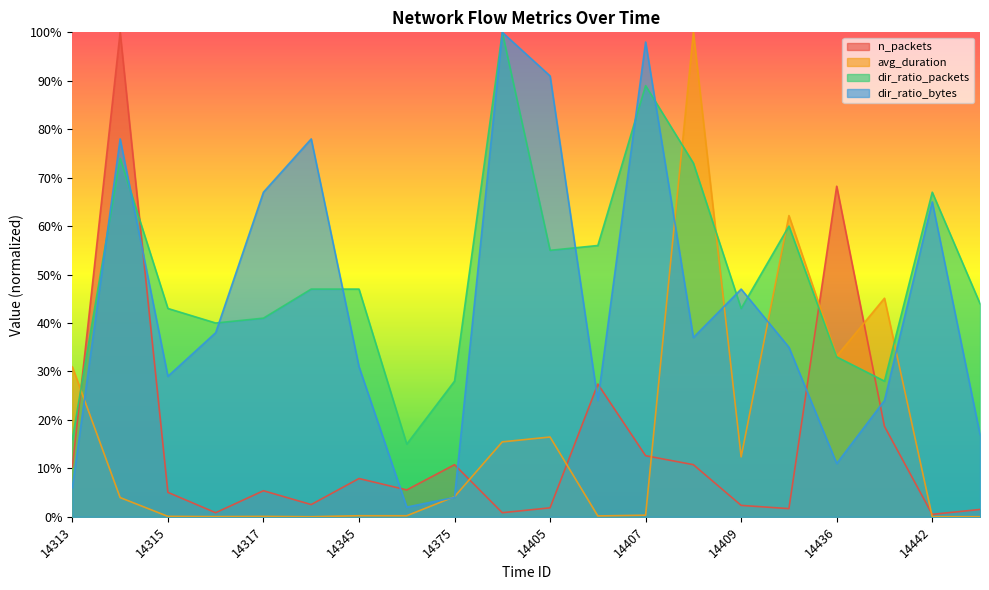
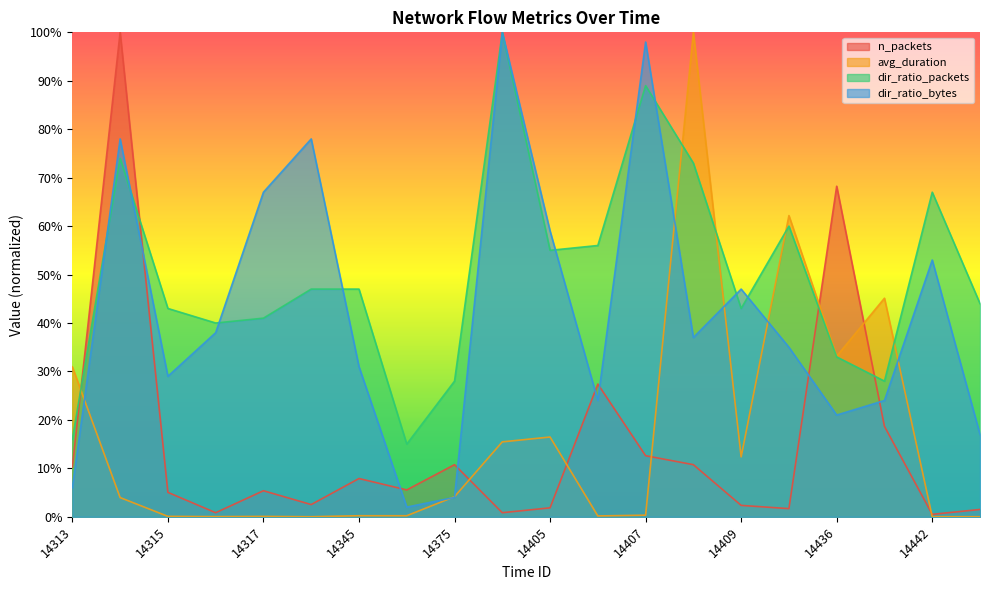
  {
    "n_packets": {
      "14313": "10%",
      "14315": "5%",
      "14317": "5%",
      "14345": "8%",
      "14375": "11%",
      "14405": "2%",
      "14407": "13%",
      "14409": "2%",
      "14436": "68%"
    },
    "avg_duration": {
      "14313": "31%",
      "14315": "0%",
      "14317": "0%",
      "14345": "0%",
      "14405": "16%",
      "14407": "0%",
      "14409": "12%"
    },
    "dir_ratio_packets": {
      "14313": "16%",
      "14315": "43%",
      "14317": "41%",
      "14345": "47%",
      "14375": "28%",
      "14405": "55%",
      "14407": "89%",
      "14409": "43%",
      "14442": "67%"
    },
    "dir_ratio_bytes": {
      "14313": "6%",
      "14315": "29%",
      "14317": "67%",
      "14345": "31%",
-     "14405": "91%",
+     "14405": "59%",
      "14407": "98%",
      "14409": "47%",
-     "14436": "11%",
-     "14442": "65%"
+     "14436": "21%",
+     "14442": "53%"
    }
  }
